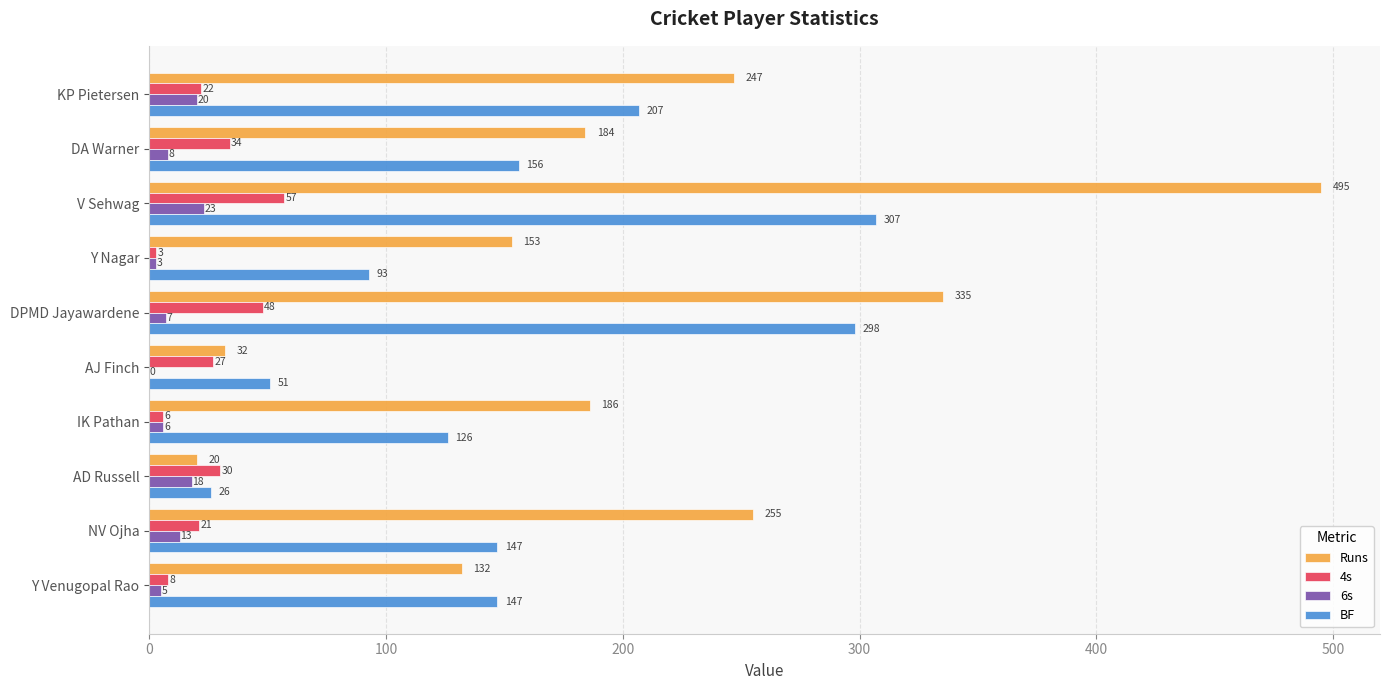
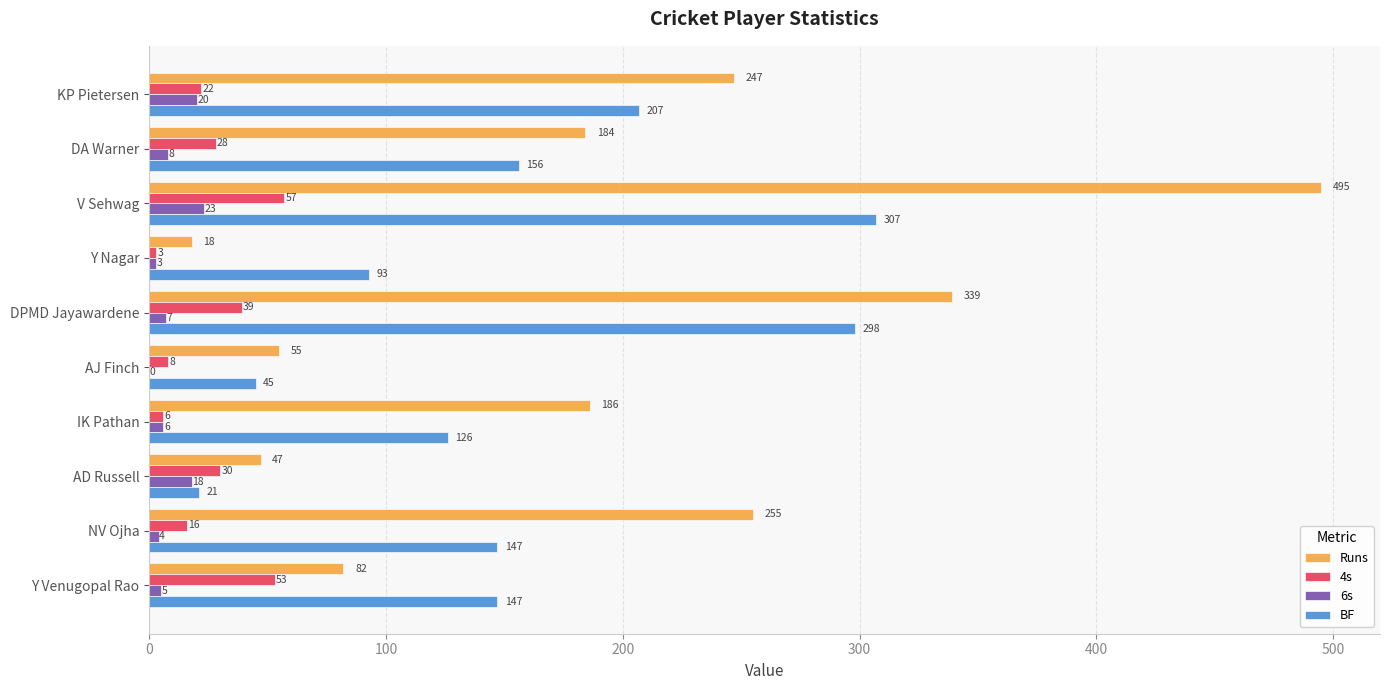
  {
    "Runs": {
      "KP Pietersen": 247,
      "DA Warner": 184,
      "V Sehwag": 495,
-     "Y Nagar": 153,
-     "DPMD Jayawardene": 335,
-     "AJ Finch": 32,
+     "Y Nagar": 18,
+     "DPMD Jayawardene": 339,
+     "AJ Finch": 55,
      "IK Pathan": 186,
-     "AD Russell": 20,
+     "AD Russell": 47,
      "NV Ojha": 255,
-     "Y Venugopal Rao": 132
+     "Y Venugopal Rao": 82
    },
    "4s": {
      "KP Pietersen": 22,
-     "DA Warner": 34,
+     "DA Warner": 28,
      "V Sehwag": 57,
      "Y Nagar": 3,
-     "DPMD Jayawardene": 48,
-     "AJ Finch": 27,
+     "DPMD Jayawardene": 39,
+     "AJ Finch": 8,
      "IK Pathan": 6,
      "AD Russell": 30,
-     "NV Ojha": 21,
-     "Y Venugopal Rao": 8
+     "NV Ojha": 16,
+     "Y Venugopal Rao": 53
    },
    "6s": {
      "KP Pietersen": 20,
      "DA Warner": 8,
      "V Sehwag": 23,
      "Y Nagar": 3,
      "DPMD Jayawardene": 7,
      "AJ Finch": 0,
      "IK Pathan": 6,
      "AD Russell": 18,
-     "NV Ojha": 13,
+     "NV Ojha": 4,
      "Y Venugopal Rao": 5
    },
    "BF": {
      "KP Pietersen": 207,
      "DA Warner": 156,
      "V Sehwag": 307,
      "Y Nagar": 93,
      "DPMD Jayawardene": 298,
-     "AJ Finch": 51,
+     "AJ Finch": 45,
      "IK Pathan": 126,
-     "AD Russell": 26,
+     "AD Russell": 21,
      "NV Ojha": 147,
      "Y Venugopal Rao": 147
    }
  }
